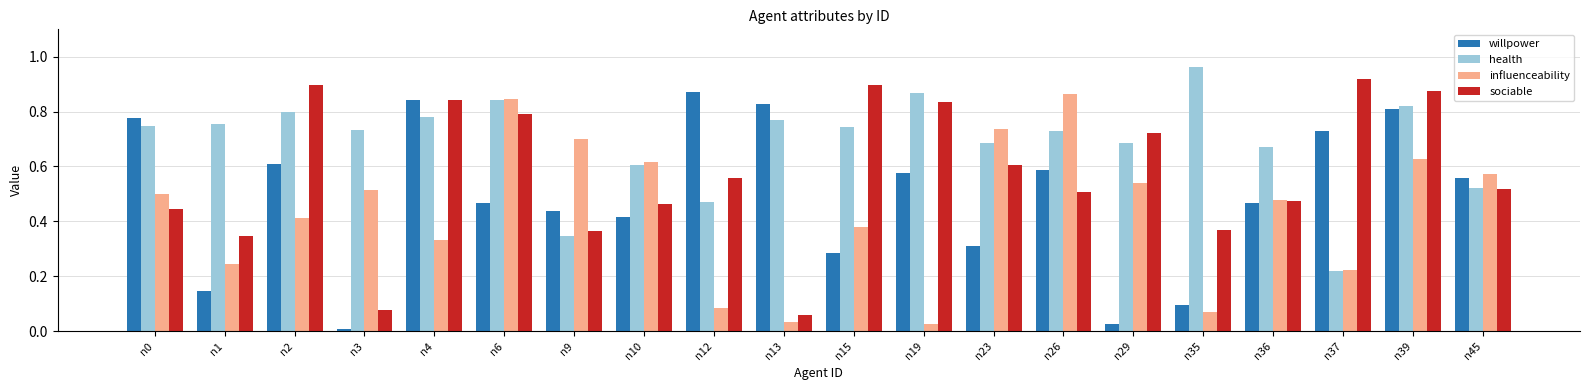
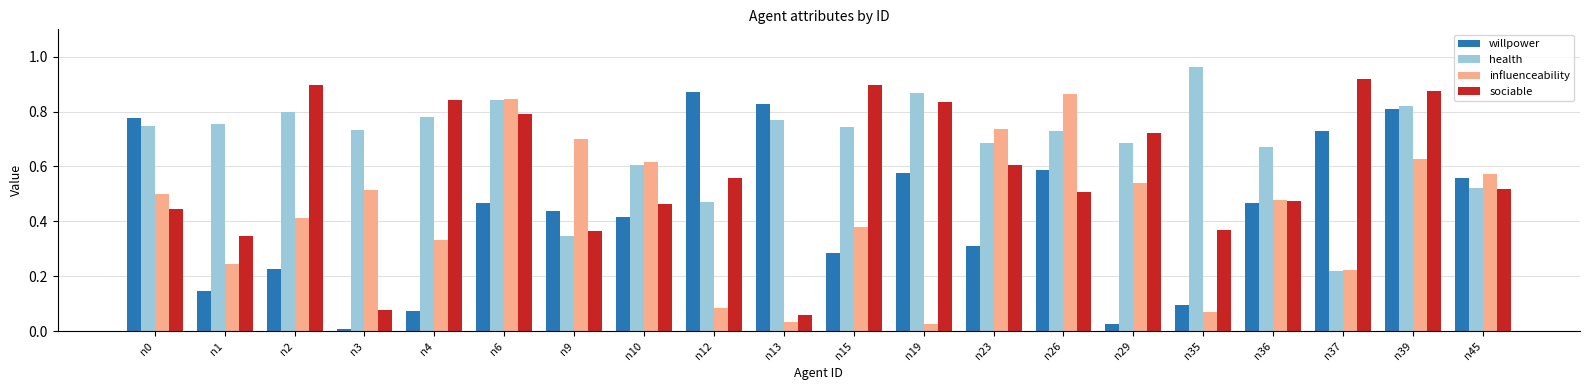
  {
    "willpower": {
      "n0": 0.78,
      "n1": 0.15,
-     "n2": 0.61,
-     "n4": 0.84,
+     "n2": 0.23,
+     "n4": 0.07,
      "n6": 0.47,
      "n9": 0.44,
      "n10": 0.41,
      "n12": 0.87,
      "n13": 0.83,
      "n15": 0.29,
      "n19": 0.58,
      "n23": 0.31,
      "n26": 0.59,
      "n29": 0.03,
      "n35": 0.09,
      "n36": 0.47,
      "n37": 0.73,
      "n39": 0.81,
      "n45": 0.56
    },
    "health": {
      "n0": 0.75,
      "n1": 0.75,
      "n2": 0.80,
      "n3": 0.73,
      "n4": 0.78,
      "n6": 0.84,
      "n9": 0.35,
      "n10": 0.61,
      "n12": 0.47,
      "n13": 0.77,
      "n15": 0.75,
      "n19": 0.87,
      "n23": 0.69,
      "n26": 0.73,
      "n29": 0.68,
      "n35": 0.96,
      "n36": 0.67,
      "n37": 0.22,
      "n39": 0.82,
      "n45": 0.52
    },
    "influenceability": {
      "n0": 0.50,
      "n1": 0.24,
      "n2": 0.41,
      "n3": 0.51,
      "n4": 0.33,
      "n6": 0.85,
      "n9": 0.70,
      "n10": 0.62,
      "n12": 0.08,
      "n13": 0.03,
      "n15": 0.38,
      "n19": 0.03,
      "n23": 0.74,
      "n26": 0.86,
      "n29": 0.54,
      "n35": 0.07,
      "n36": 0.48,
      "n37": 0.22,
      "n39": 0.63,
      "n45": 0.57
    },
    "sociable": {
      "n0": 0.45,
      "n1": 0.35,
      "n2": 0.90,
      "n3": 0.08,
      "n4": 0.84,
      "n6": 0.79,
      "n9": 0.37,
      "n10": 0.46,
      "n12": 0.56,
      "n13": 0.06,
      "n15": 0.90,
      "n19": 0.83,
      "n23": 0.61,
      "n26": 0.51,
      "n29": 0.72,
      "n35": 0.37,
      "n36": 0.47,
      "n37": 0.92,
      "n39": 0.87,
      "n45": 0.52
    }
  }
